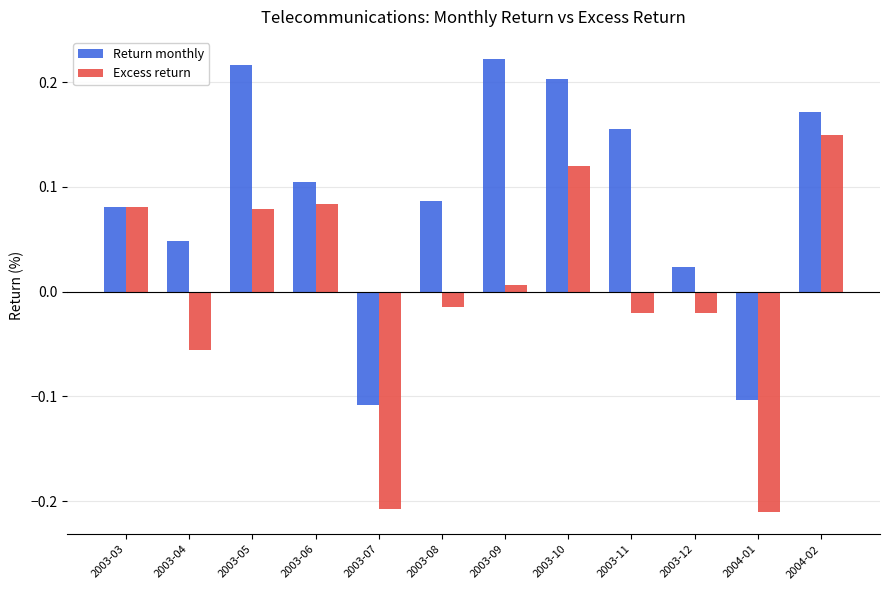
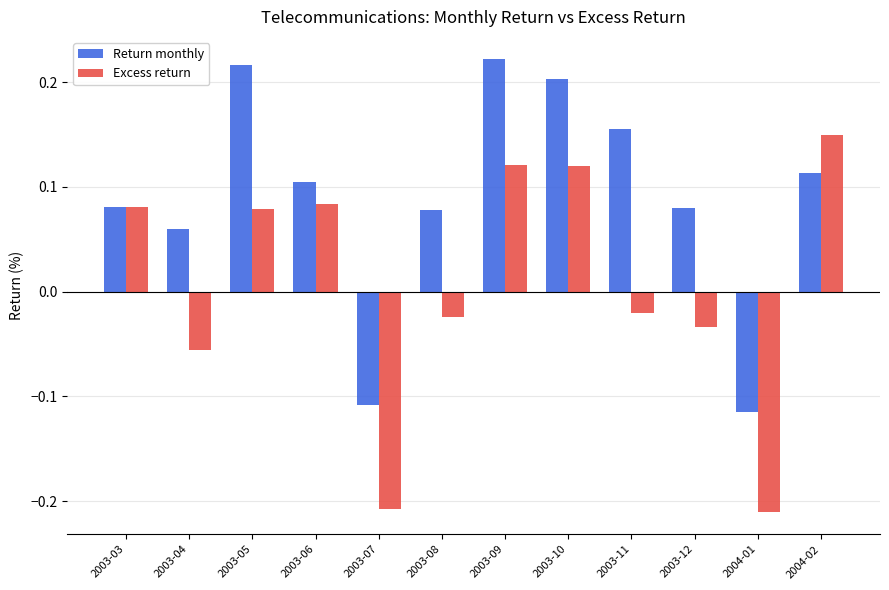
  {
    "Return monthly": {
      "2003-03": 0.080,
-     "2003-04": 0.048,
+     "2003-04": 0.059,
      "2003-05": 0.217,
      "2003-06": 0.104,
      "2003-07": -0.108,
-     "2003-08": 0.087,
+     "2003-08": 0.078,
      "2003-09": 0.221,
      "2003-10": 0.203,
      "2003-11": 0.155,
-     "2003-12": 0.024,
-     "2004-01": -0.103,
-     "2004-02": 0.172
+     "2003-12": 0.080,
+     "2004-01": -0.115,
+     "2004-02": 0.113
    },
    "Excess return": {
      "2003-03": 0.080,
      "2003-04": -0.056,
      "2003-05": 0.079,
      "2003-06": 0.083,
      "2003-07": -0.207,
-     "2003-08": -0.014,
-     "2003-09": 0.007,
+     "2003-08": -0.025,
+     "2003-09": 0.120,
      "2003-10": 0.119,
      "2003-11": -0.021,
-     "2003-12": -0.020,
+     "2003-12": -0.033,
      "2004-01": -0.210,
      "2004-02": 0.150
    }
  }
